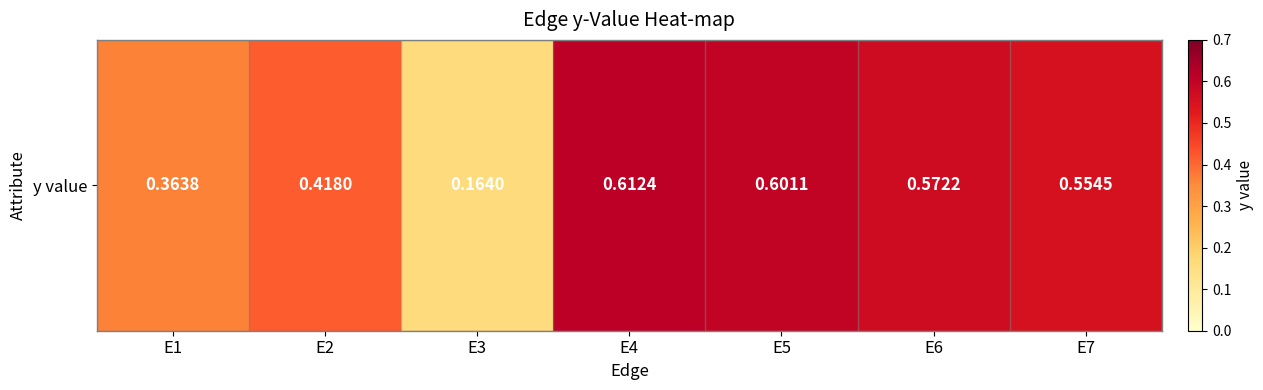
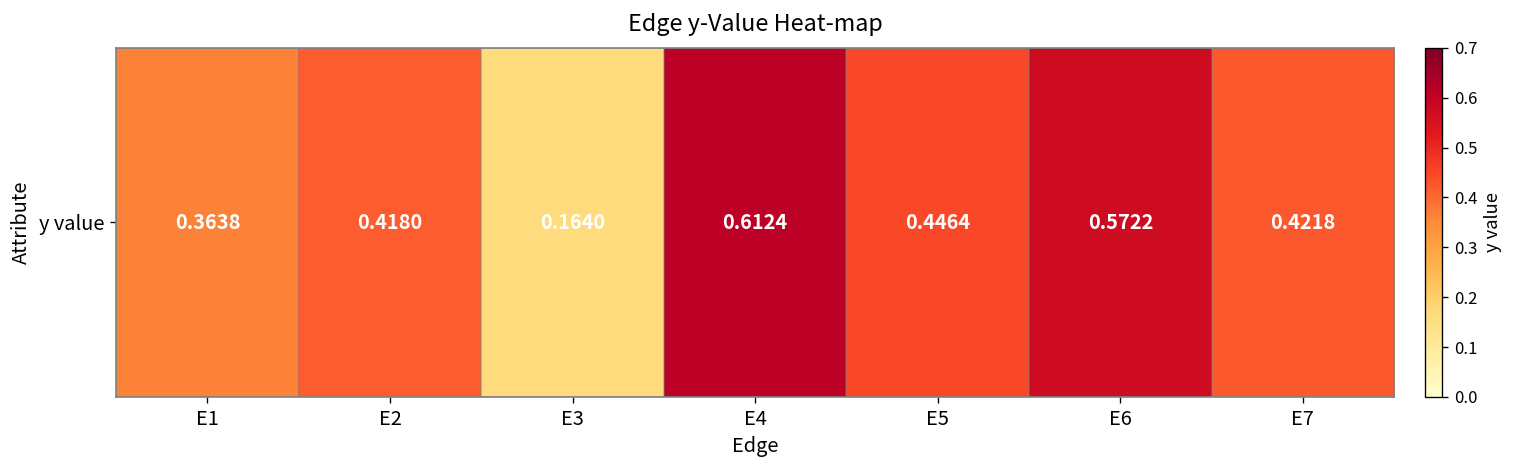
  {
    "y value": {
      "E1": 0.3638,
      "E2": 0.4180,
      "E3": 0.1640,
      "E4": 0.6124,
-     "E5": 0.6011,
+     "E5": 0.4464,
      "E6": 0.5722,
-     "E7": 0.5545
+     "E7": 0.4218
    }
  }
